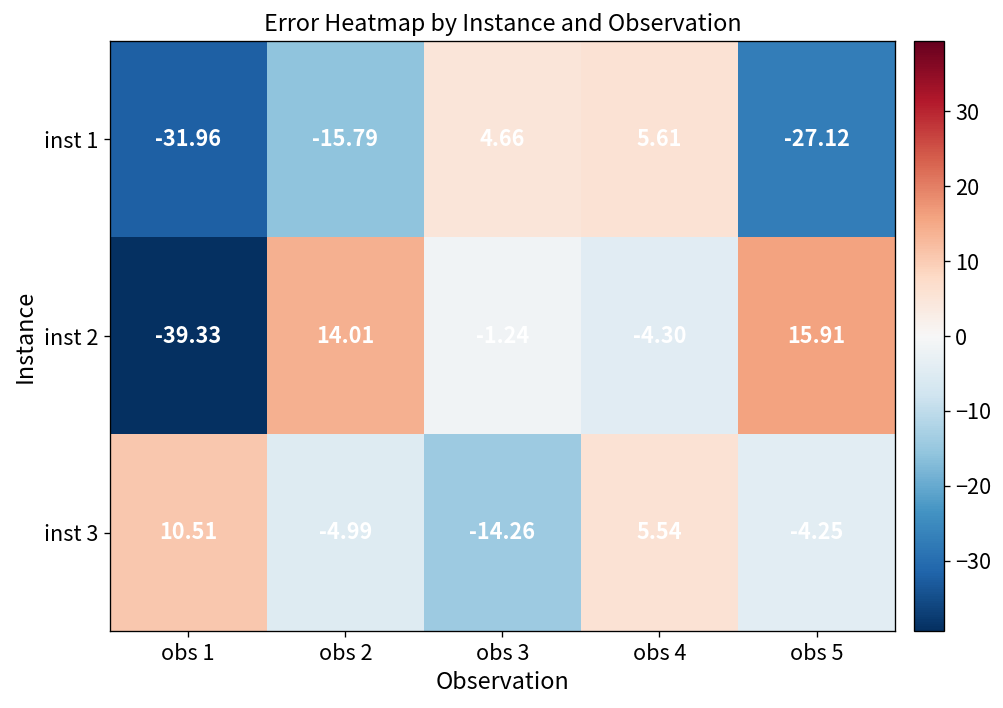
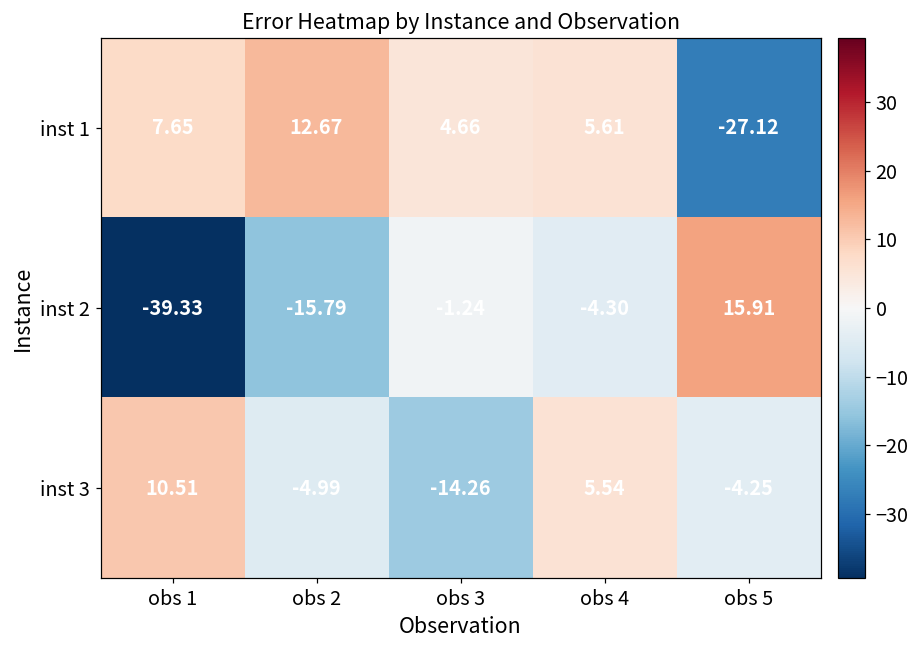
  {
    "inst 1": {
-     "obs 1": -31.96,
-     "obs 2": -15.79,
+     "obs 1": 7.65,
+     "obs 2": 12.67,
      "obs 5": -27.12
    },
    "inst 2": {
      "obs 1": -39.33,
-     "obs 2": 14.01,
+     "obs 2": -15.79,
      "obs 5": 15.91
    },
    "inst 3": {
      "obs 1": 10.51,
      "obs 3": -14.26
    }
  }
